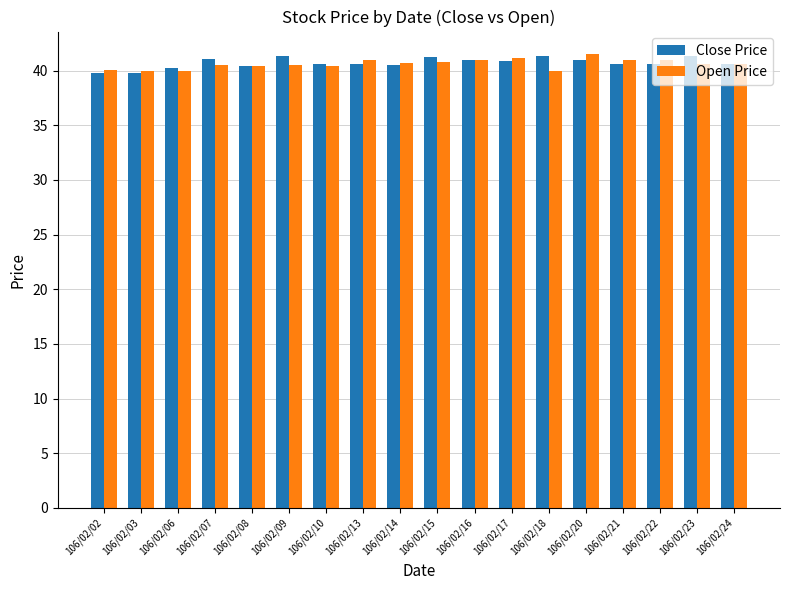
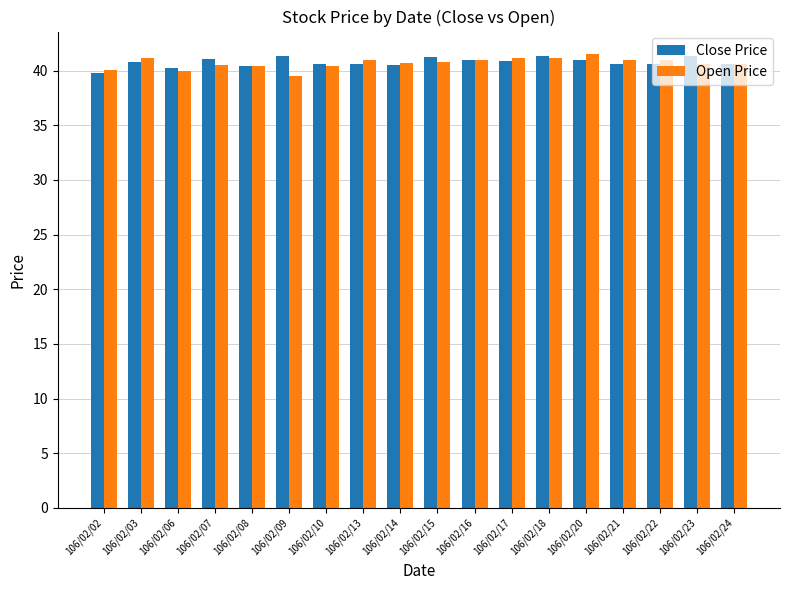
  {
    "Close Price": {
      "106/02/02": 39.8,
-     "106/02/03": 39.8,
+     "106/02/03": 40.8,
      "106/02/06": 40.2,
      "106/02/07": 41.1,
      "106/02/08": 40.4,
      "106/02/09": 41.3,
      "106/02/10": 40.7,
      "106/02/13": 40.6,
      "106/02/14": 40.6,
      "106/02/15": 41.3,
      "106/02/16": 41.0,
      "106/02/17": 40.9,
      "106/02/18": 41.3,
      "106/02/20": 41.0,
      "106/02/21": 40.7
    },
    "Open Price": {
      "106/02/02": 40.1,
-     "106/02/03": 40.0,
+     "106/02/03": 41.2,
      "106/02/06": 40.0,
      "106/02/07": 40.5,
      "106/02/08": 40.5,
-     "106/02/09": 40.5,
+     "106/02/09": 39.5,
      "106/02/10": 40.5,
      "106/02/13": 41.0,
      "106/02/14": 40.7,
      "106/02/15": 40.8,
      "106/02/16": 41.0,
      "106/02/17": 41.2,
-     "106/02/18": 40.0,
+     "106/02/18": 41.2,
      "106/02/20": 41.5,
      "106/02/21": 41.0
    }
  }
